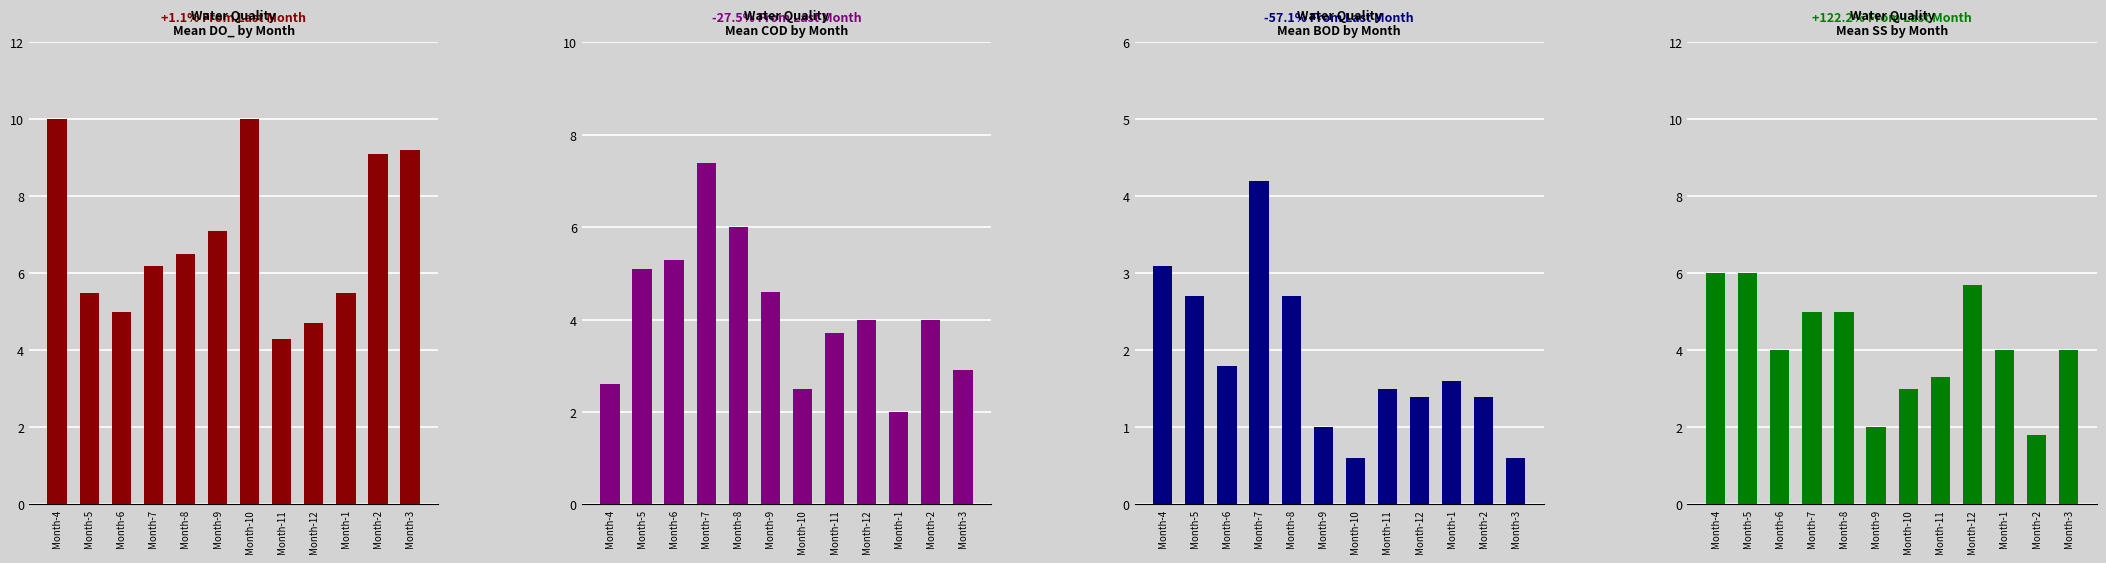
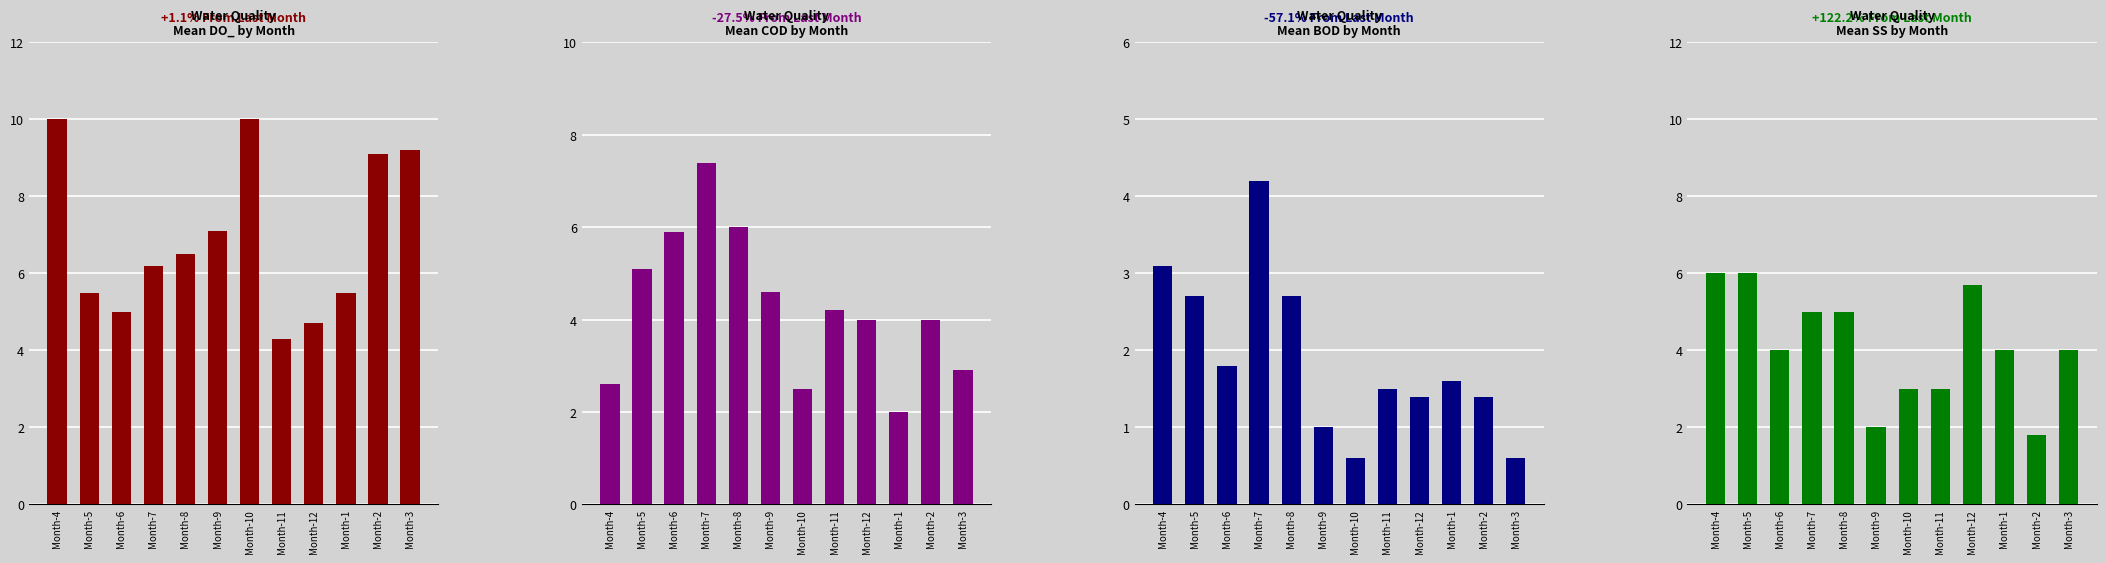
  {
    "Water Quality Mean DO_ by Month": {
      "Month-4": 10.0,
      "Month-5": 5.5,
      "Month-6": 5.0,
      "Month-7": 6.2,
      "Month-8": 6.5,
      "Month-9": 7.1,
      "Month-10": 10.0,
      "Month-11": 4.3,
      "Month-12": 4.7,
      "Month-1": 5.5,
      "Month-2": 9.1,
      "Month-3": 9.2
    },
    "Water Quality Mean COD by Month": {
      "Month-4": 2.6,
      "Month-5": 5.1,
-     "Month-6": 5.3,
+     "Month-6": 5.9,
      "Month-7": 7.4,
      "Month-8": 6.0,
      "Month-9": 4.6,
      "Month-10": 2.5,
-     "Month-11": 3.7,
+     "Month-11": 4.2,
      "Month-12": 4.0,
      "Month-1": 2.0,
      "Month-2": 4.0,
      "Month-3": 2.9
    },
    "Water Quality Mean BOD by Month": {
      "Month-4": 3.1,
      "Month-5": 2.7,
      "Month-6": 1.8,
      "Month-7": 4.2,
      "Month-8": 2.7,
      "Month-9": 1.0,
      "Month-10": 0.6,
      "Month-11": 1.5,
      "Month-12": 1.4,
      "Month-1": 1.6,
      "Month-2": 1.4,
      "Month-3": 0.6
    },
    "Water Quality Mean SS by Month": {
      "Month-4": 6.0,
      "Month-5": 6.0,
      "Month-6": 4.0,
      "Month-7": 5.0,
      "Month-8": 5.0,
      "Month-9": 2.0,
      "Month-10": 3.0,
-     "Month-11": 3.3,
+     "Month-11": 3.0,
      "Month-12": 5.7,
      "Month-1": 4.0,
      "Month-2": 1.8,
      "Month-3": 4.0
    }
  }
